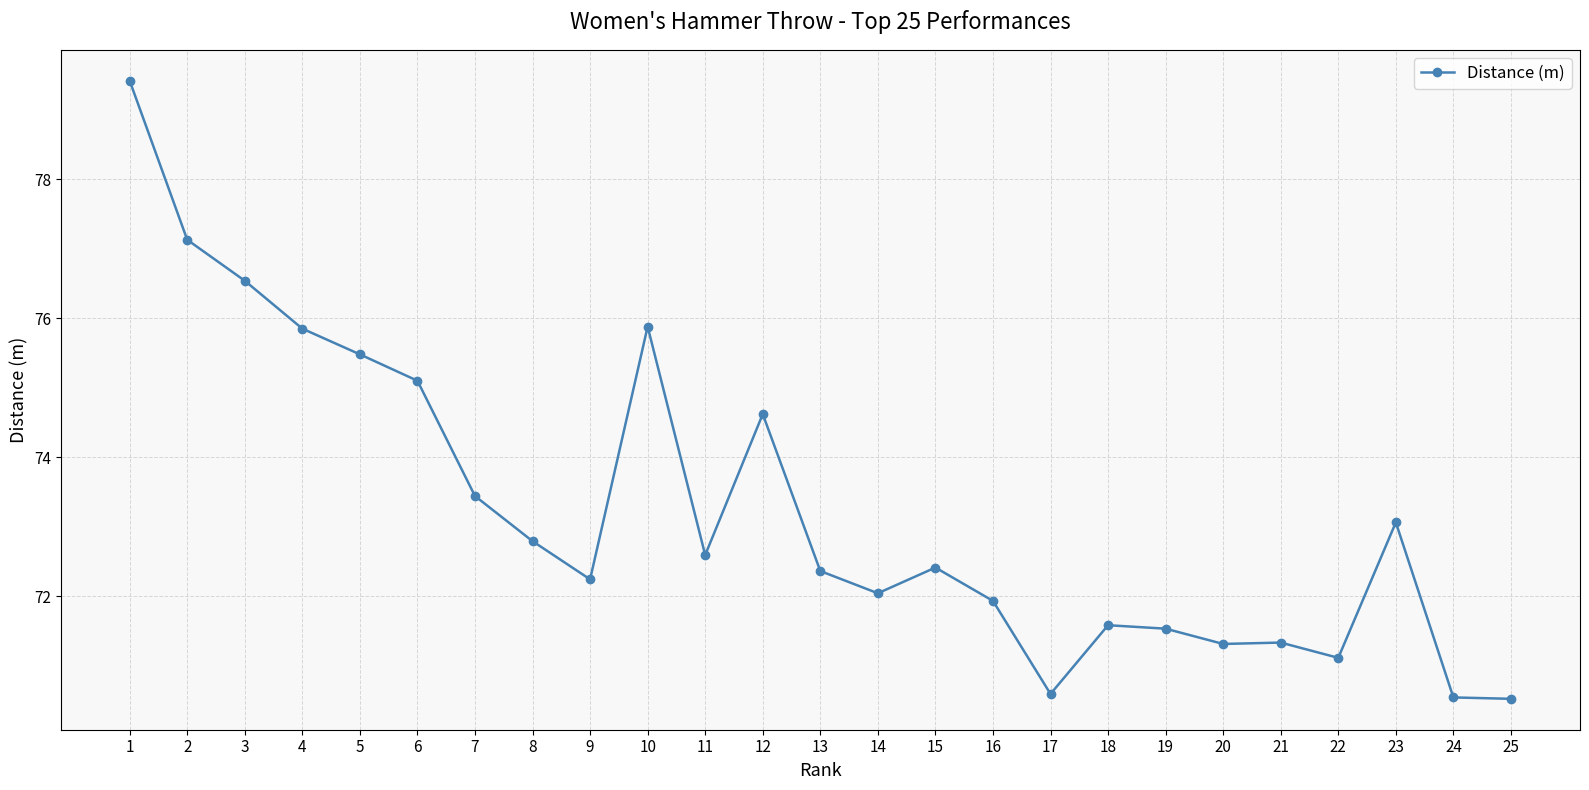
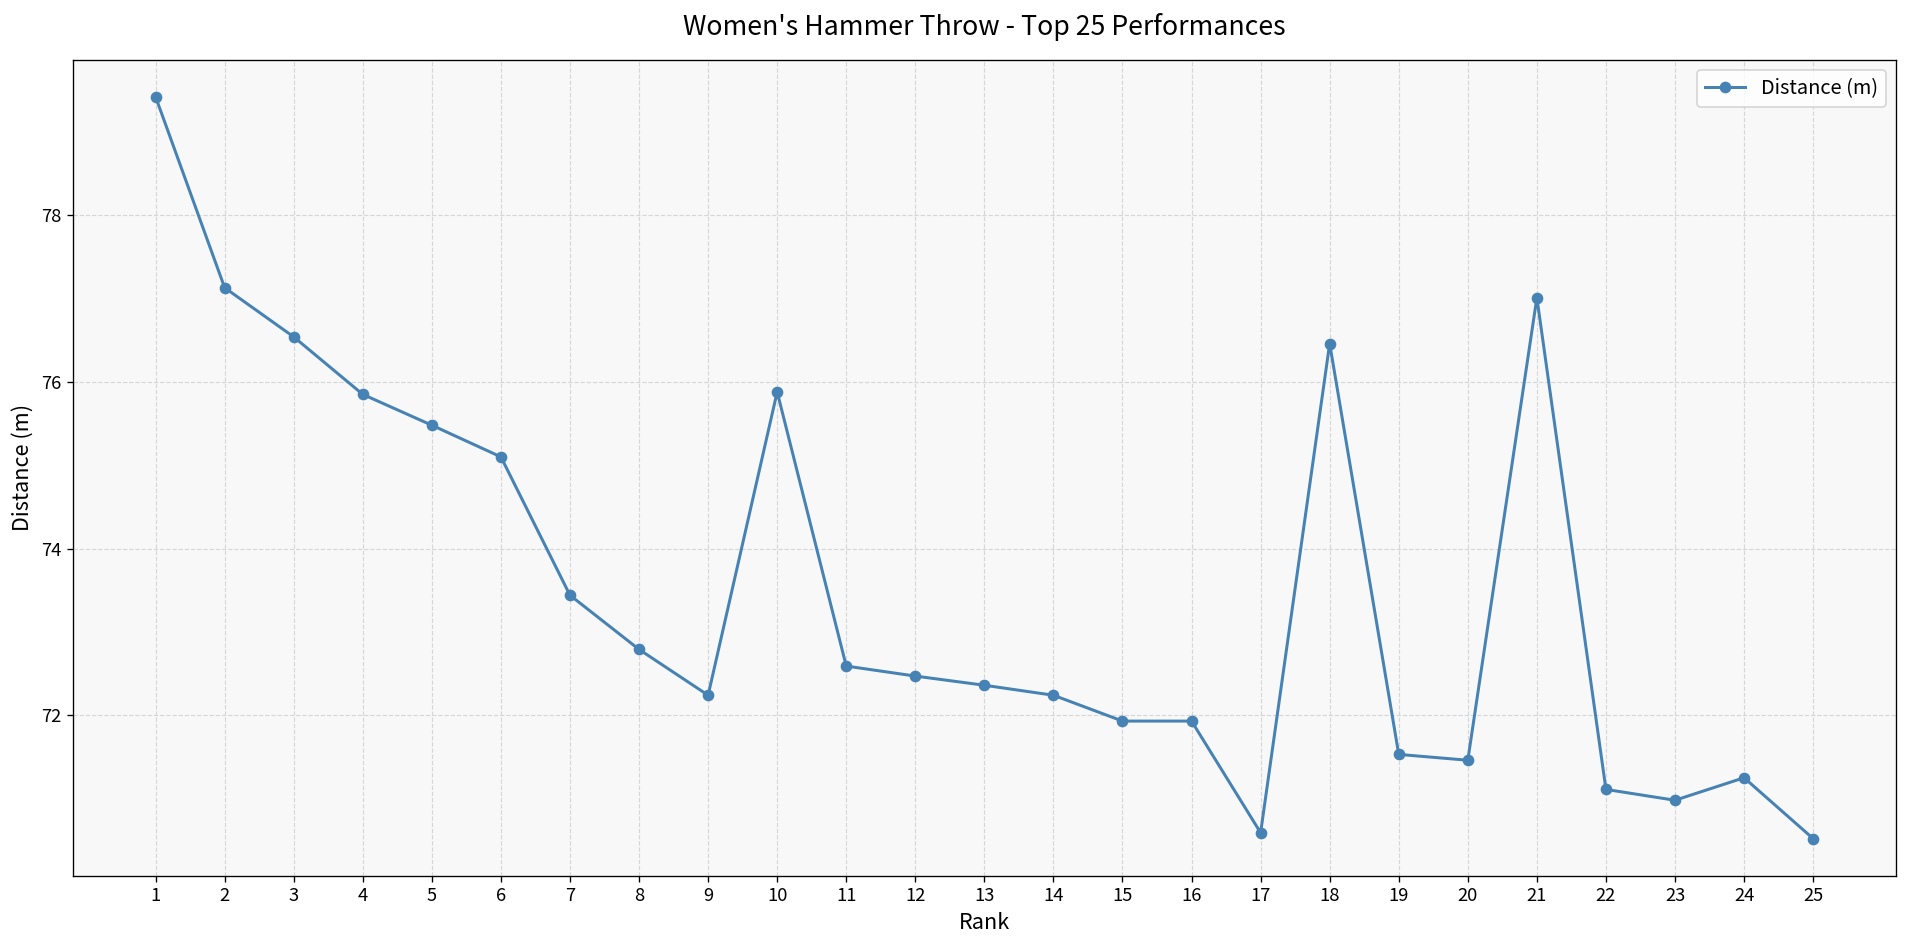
  {
    "1": 79.4,
    "2": 77.1,
    "3": 76.5,
    "4": 75.9,
    "5": 75.5,
    "6": 75.1,
    "7": 73.4,
    "8": 72.8,
    "9": 72.2,
    "10": 75.9,
    "11": 72.6,
-   "12": 74.6,
+   "12": 72.5,
    "13": 72.4,
-   "14": 72.0,
-   "15": 72.4,
+   "14": 72.2,
+   "15": 71.9,
    "16": 71.9,
    "17": 70.6,
-   "18": 71.6,
+   "18": 76.5,
    "19": 71.5,
-   "20": 71.3,
-   "21": 71.3,
+   "20": 71.5,
+   "21": 77.0,
    "22": 71.1,
-   "23": 73.1,
-   "24": 70.5,
+   "23": 71.0,
+   "24": 71.3,
    "25": 70.5
  }
